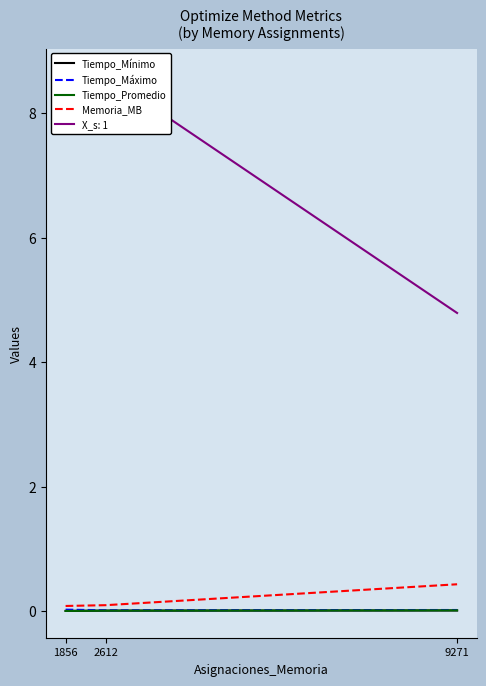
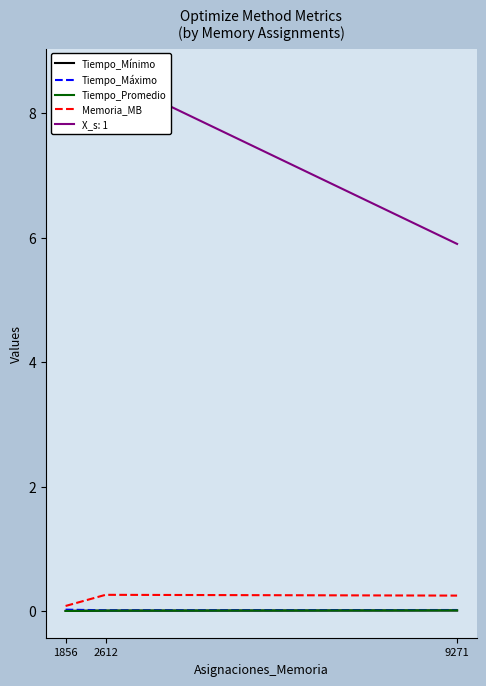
  {
    "Memoria_MB": {
      "1856": 0.1,
-     "2612": 0.1,
-     "9271": 0.4
+     "2612": 0.3,
+     "9271": 0.2
    },
    "X_s: 1": {
-     "9271": 4.8
+     "9271": 5.9
    }
  }
